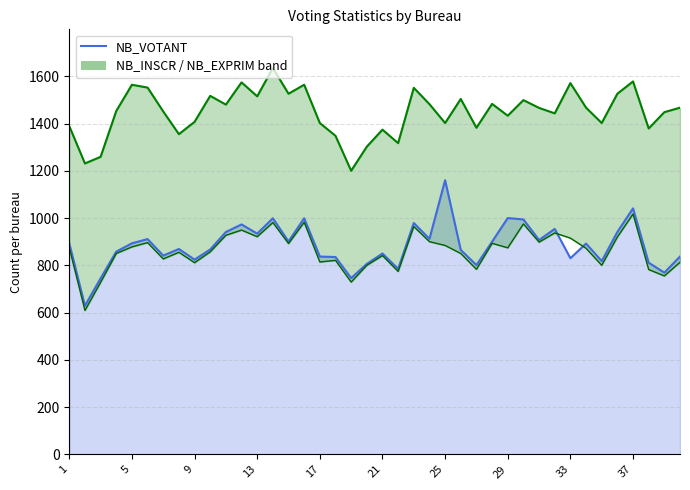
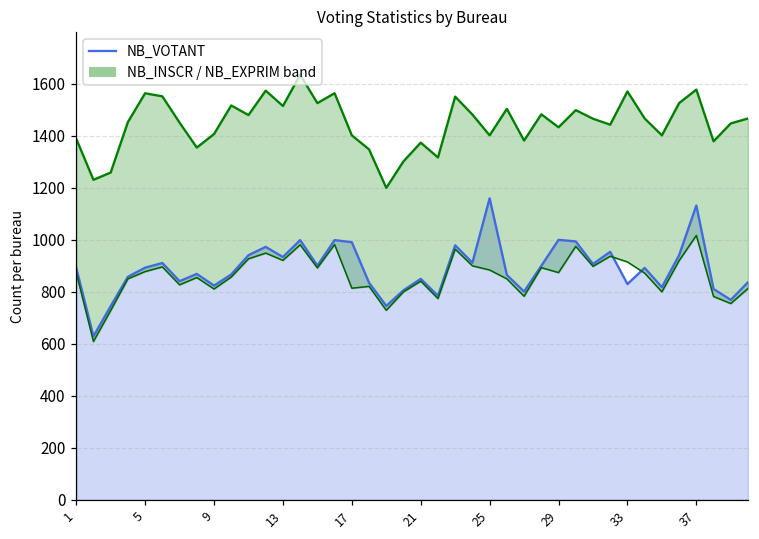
  {
    "NB_VOTANT": {
      "1": 890,
      "5": 890,
      "9": 820,
      "13": 930,
-     "17": 840,
+     "17": 990,
      "25": 1160,
      "29": 1000,
      "33": 830,
-     "37": 1040
+     "37": 1130
    }
  }
